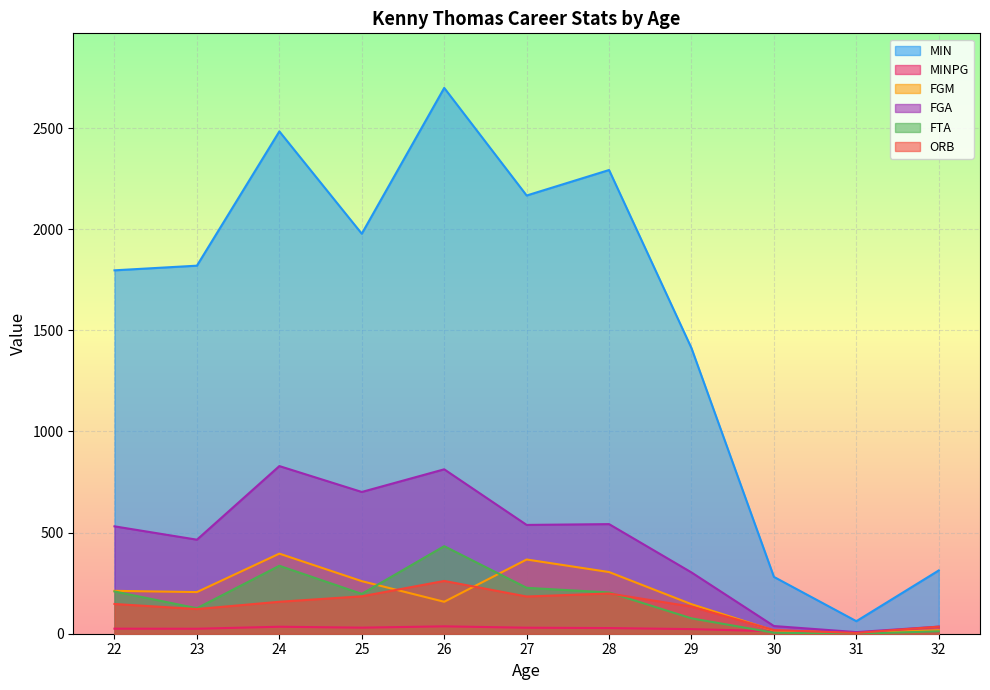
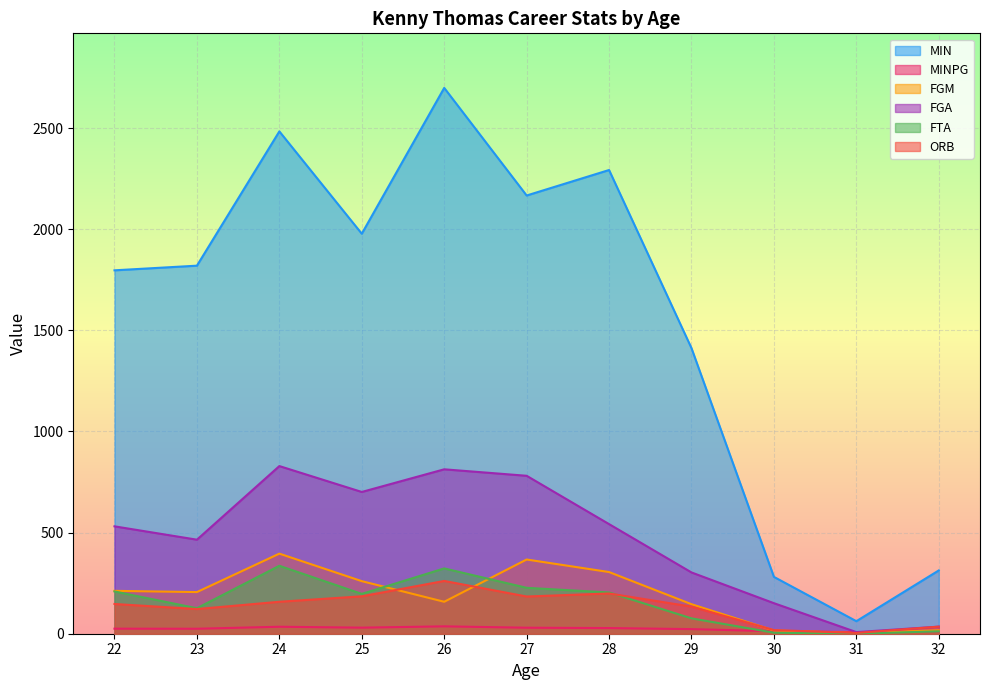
  {
    "MIN": {
      "22": 1800,
      "23": 1820,
      "24": 2480,
      "25": 1980,
      "26": 2700,
      "27": 2170,
      "28": 2290,
      "29": 1410,
      "30": 280,
      "31": 60,
      "32": 310
    },
    "FGM": {
      "23": 210,
      "24": 400,
      "25": 260,
      "26": 160,
      "27": 370,
      "28": 310
    },
    "FGA": {
      "22": 530,
      "23": 470,
      "24": 830,
      "25": 700,
      "26": 810,
-     "27": 540,
+     "27": 780,
      "28": 540,
      "29": 300,
-     "30": 40
+     "30": 150
    },
    "FTA": {
      "24": 340,
-     "26": 430,
+     "26": 320,
      "27": 230,
      "29": 80
    }
  }
